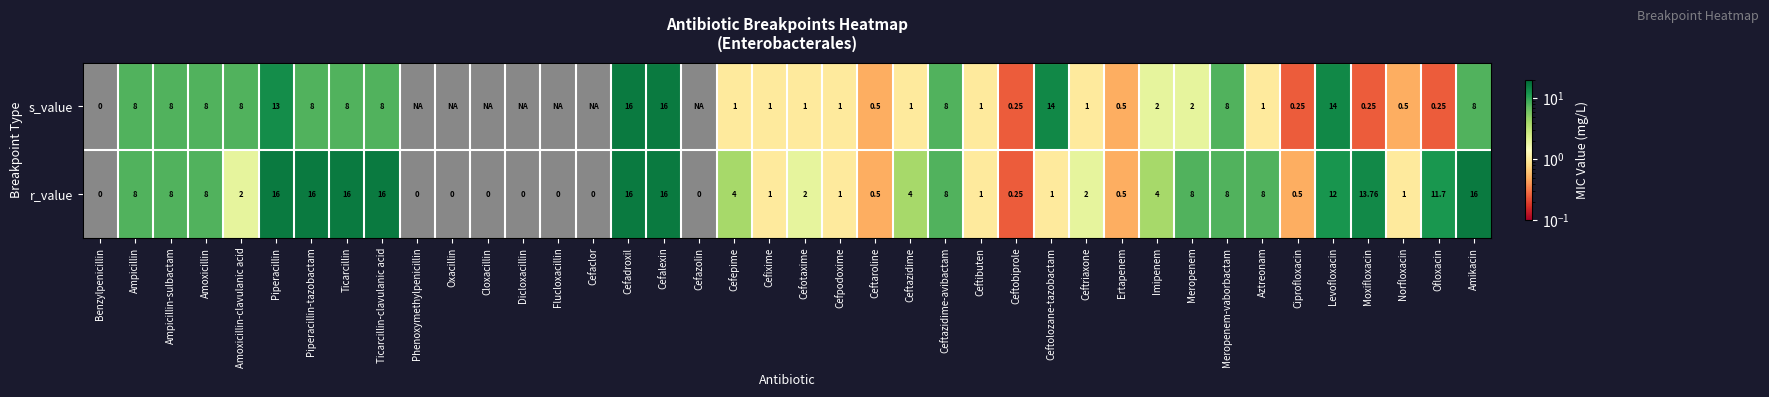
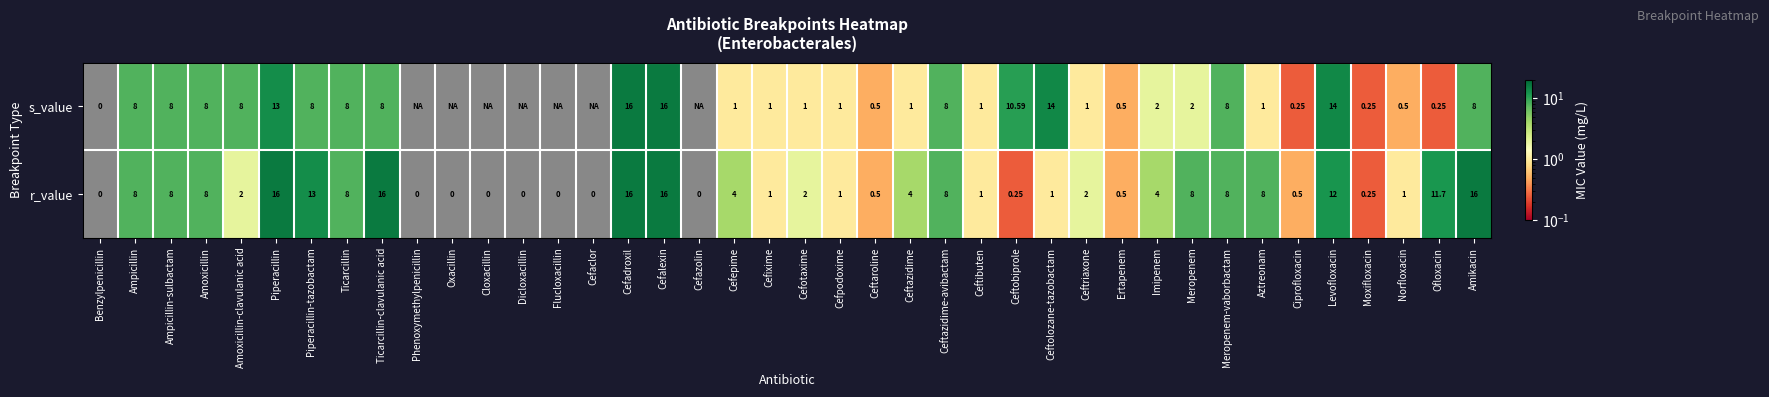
  {
    "s_value": {
      "Benzylpenicillin": 0,
      "Ampicillin": 8,
      "Ampicillin-sulbactam": 8,
      "Amoxicillin": 8,
      "Amoxicillin-clavulanic acid": 8,
      "Piperacillin": 13,
      "Piperacillin-tazobactam": 8,
      "Ticarcillin": 8,
      "Ticarcillin-clavulanic acid": 8,
      "Cefadroxil": 16,
      "Cefalexin": 16,
      "Cefepime": 1,
      "Cefixime": 1,
      "Cefotaxime": 1,
      "Cefpodoxime": 1,
      "Ceftaroline": 0.5,
      "Ceftazidime": 1,
      "Ceftazidime-avibactam": 8,
      "Ceftibuten": 1,
-     "Ceftobiprole": 0.25,
+     "Ceftobiprole": 10.59,
      "Ceftolozane-tazobactam": 14,
      "Ceftriaxone": 1,
      "Ertapenem": 0.5,
      "Imipenem": 2,
      "Meropenem": 2,
      "Meropenem-vaborbactam": 8,
      "Aztreonam": 1,
      "Ciprofloxacin": 0.25,
      "Levofloxacin": 14,
      "Moxifloxacin": 0.25,
      "Norfloxacin": 0.5,
      "Ofloxacin": 0.25,
      "Amikacin": 8
    },
    "r_value": {
      "Benzylpenicillin": 0,
      "Ampicillin": 8,
      "Ampicillin-sulbactam": 8,
      "Amoxicillin": 8,
      "Amoxicillin-clavulanic acid": 2,
      "Piperacillin": 16,
-     "Piperacillin-tazobactam": 16,
-     "Ticarcillin": 16,
+     "Piperacillin-tazobactam": 13,
+     "Ticarcillin": 8,
      "Ticarcillin-clavulanic acid": 16,
      "Phenoxymethylpenicillin": 0,
      "Oxacillin": 0,
      "Cloxacillin": 0,
      "Dicloxacillin": 0,
      "Flucloxacillin": 0,
      "Cefaclor": 0,
      "Cefadroxil": 16,
      "Cefalexin": 16,
      "Cefazolin": 0,
      "Cefepime": 4,
      "Cefixime": 1,
      "Cefotaxime": 2,
      "Cefpodoxime": 1,
      "Ceftaroline": 0.5,
      "Ceftazidime": 4,
      "Ceftazidime-avibactam": 8,
      "Ceftibuten": 1,
      "Ceftobiprole": 0.25,
      "Ceftolozane-tazobactam": 1,
      "Ceftriaxone": 2,
      "Ertapenem": 0.5,
      "Imipenem": 4,
      "Meropenem": 8,
      "Meropenem-vaborbactam": 8,
      "Aztreonam": 8,
      "Ciprofloxacin": 0.5,
      "Levofloxacin": 12,
-     "Moxifloxacin": 13.76,
+     "Moxifloxacin": 0.25,
      "Norfloxacin": 1,
      "Ofloxacin": 11.7,
      "Amikacin": 16
    }
  }
